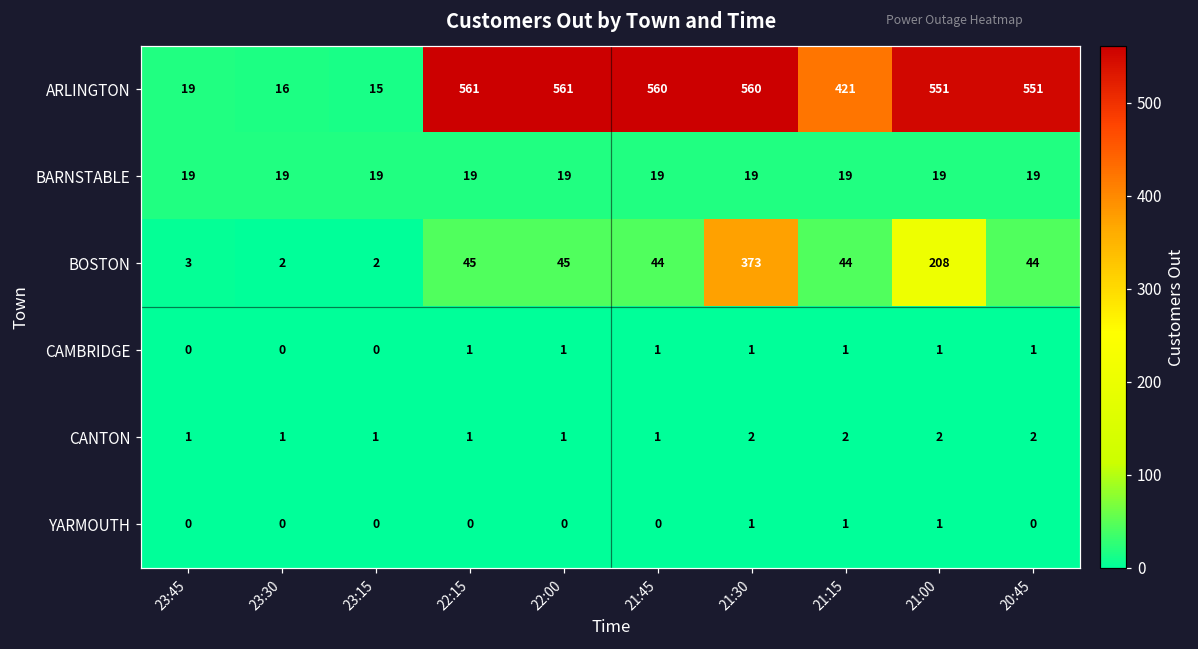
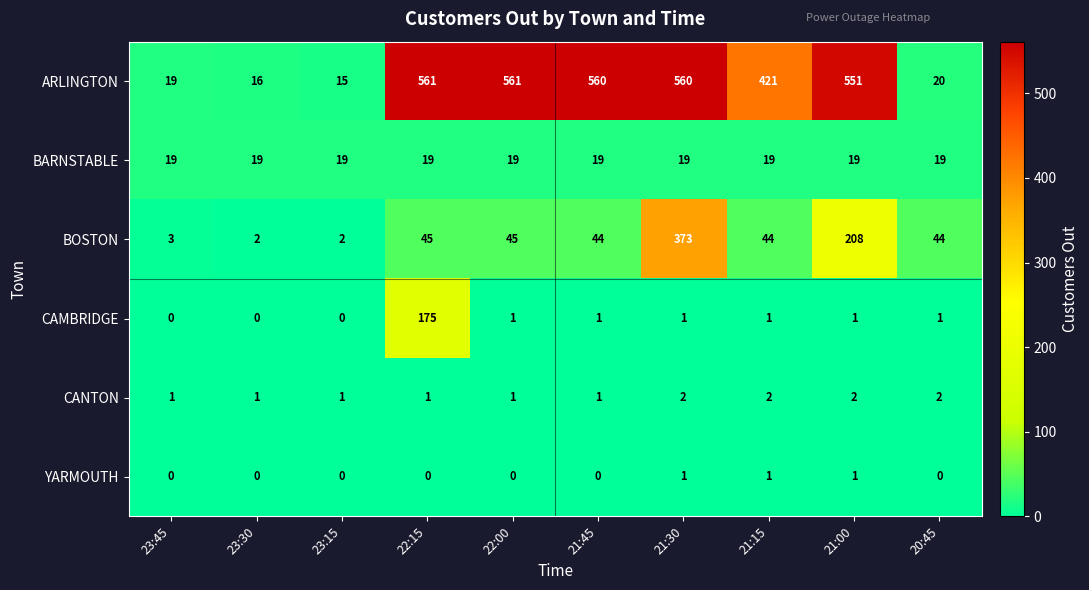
  {
    "ARLINGTON": {
      "23:45": 19,
      "23:30": 16,
      "23:15": 15,
      "22:15": 561,
      "22:00": 561,
      "21:45": 560,
      "21:30": 560,
      "21:15": 421,
      "21:00": 551,
-     "20:45": 551
+     "20:45": 20
    },
    "BARNSTABLE": {
      "23:45": 19,
      "23:30": 19,
      "23:15": 19,
      "22:15": 19,
      "22:00": 19,
      "21:45": 19,
      "21:30": 19,
      "21:15": 19,
      "21:00": 19,
      "20:45": 19
    },
    "BOSTON": {
      "23:45": 3,
      "23:30": 2,
      "23:15": 2,
      "22:15": 45,
      "22:00": 45,
      "21:45": 44,
      "21:30": 373,
      "21:15": 44,
      "21:00": 208,
      "20:45": 44
    },
    "CAMBRIDGE": {
      "23:45": 0,
      "23:30": 0,
      "23:15": 0,
-     "22:15": 1,
+     "22:15": 175,
      "22:00": 1,
      "21:45": 1,
      "21:30": 1,
      "21:15": 1,
      "21:00": 1,
      "20:45": 1
    },
    "CANTON": {
      "23:45": 1,
      "23:30": 1,
      "23:15": 1,
      "22:15": 1,
      "22:00": 1,
      "21:45": 1,
      "21:30": 2,
      "21:15": 2,
      "21:00": 2,
      "20:45": 2
    },
    "YARMOUTH": {
      "23:45": 0,
      "23:30": 0,
      "23:15": 0,
      "22:15": 0,
      "22:00": 0,
      "21:45": 0,
      "21:30": 1,
      "21:15": 1,
      "21:00": 1,
      "20:45": 0
    }
  }
